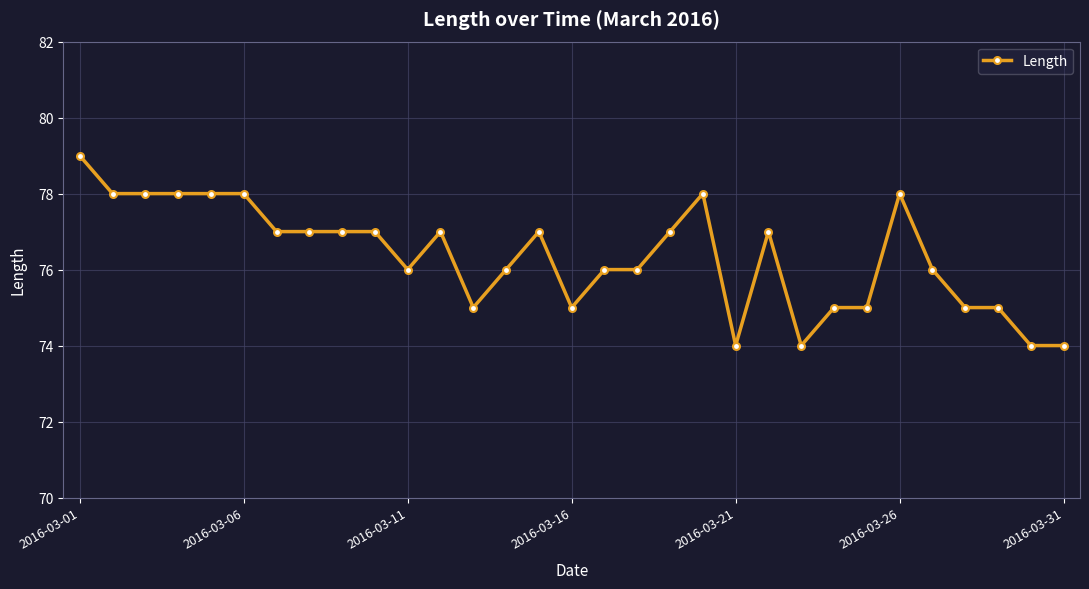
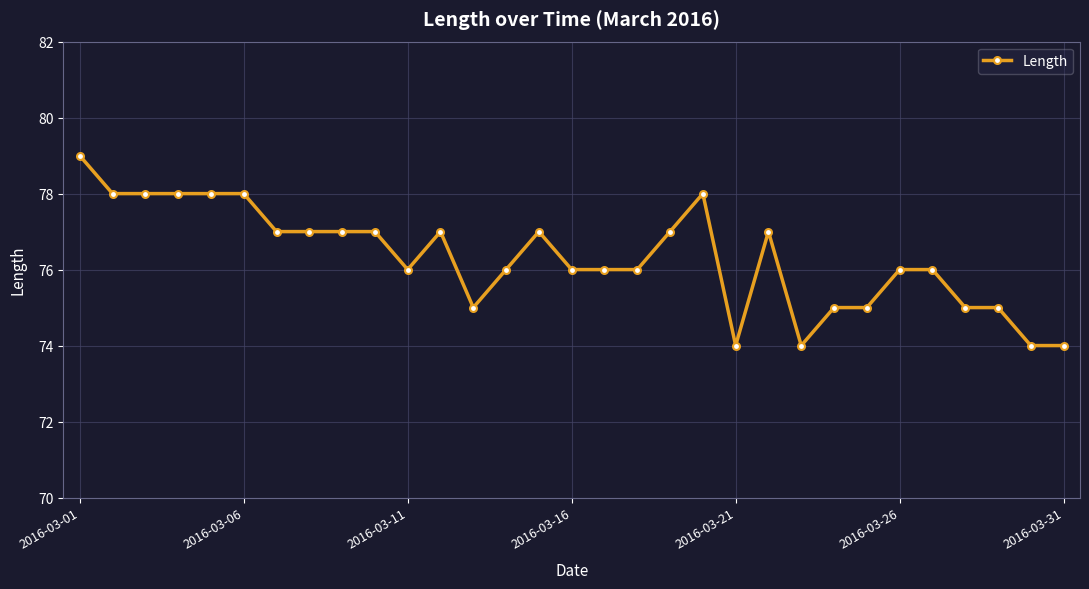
  {
    "2016-03-01": 79,
    "2016-03-06": 78,
    "2016-03-11": 76,
-   "2016-03-16": 75,
+   "2016-03-16": 76,
    "2016-03-21": 74,
-   "2016-03-26": 78,
+   "2016-03-26": 76,
    "2016-03-31": 74
  }
